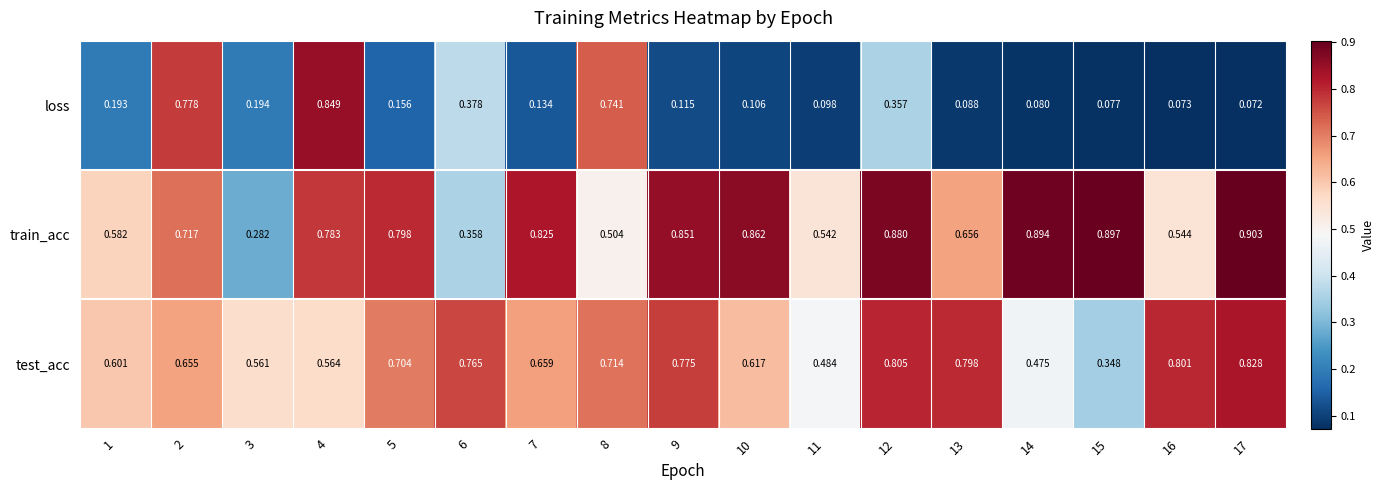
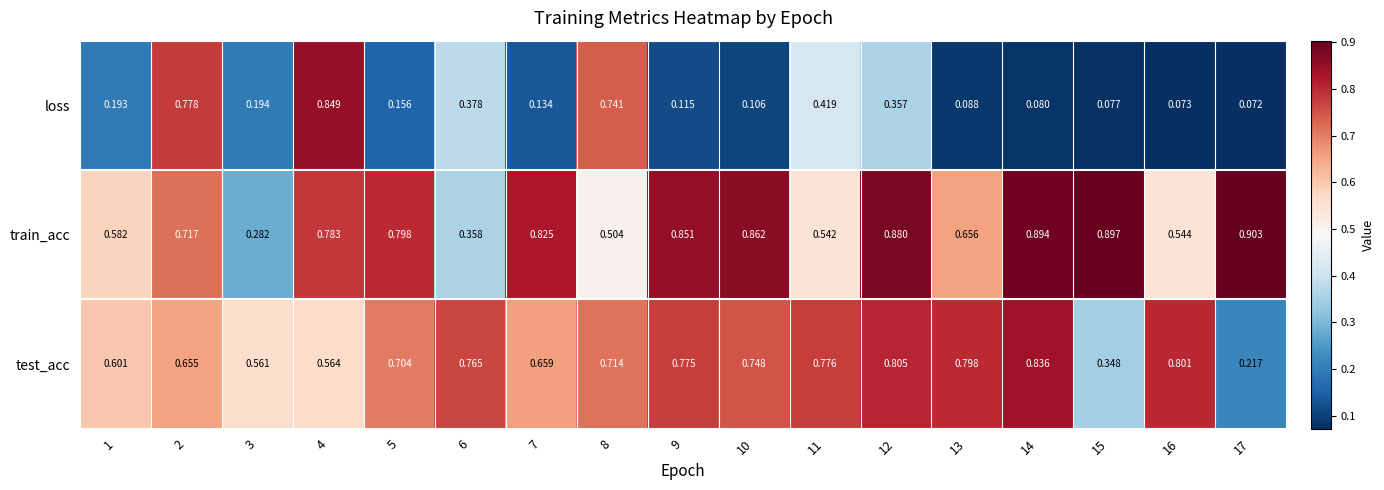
  {
    "loss": {
      "1": 0.193,
      "2": 0.778,
      "3": 0.194,
      "4": 0.849,
      "5": 0.156,
      "6": 0.378,
      "7": 0.134,
      "8": 0.741,
      "9": 0.115,
      "10": 0.106,
-     "11": 0.098,
+     "11": 0.419,
      "12": 0.357,
      "13": 0.088,
      "14": 0.080,
      "15": 0.077,
      "16": 0.073,
      "17": 0.072
    },
    "train_acc": {
      "1": 0.582,
      "2": 0.717,
      "3": 0.282,
      "4": 0.783,
      "5": 0.798,
      "6": 0.358,
      "7": 0.825,
      "8": 0.504,
      "9": 0.851,
      "10": 0.862,
      "11": 0.542,
      "12": 0.880,
      "13": 0.656,
      "14": 0.894,
      "15": 0.897,
      "16": 0.544,
      "17": 0.903
    },
    "test_acc": {
      "1": 0.601,
      "2": 0.655,
      "3": 0.561,
      "4": 0.564,
      "5": 0.704,
      "6": 0.765,
      "7": 0.659,
      "8": 0.714,
      "9": 0.775,
-     "10": 0.617,
-     "11": 0.484,
+     "10": 0.748,
+     "11": 0.776,
      "12": 0.805,
      "13": 0.798,
-     "14": 0.475,
+     "14": 0.836,
      "15": 0.348,
      "16": 0.801,
-     "17": 0.828
+     "17": 0.217
    }
  }
